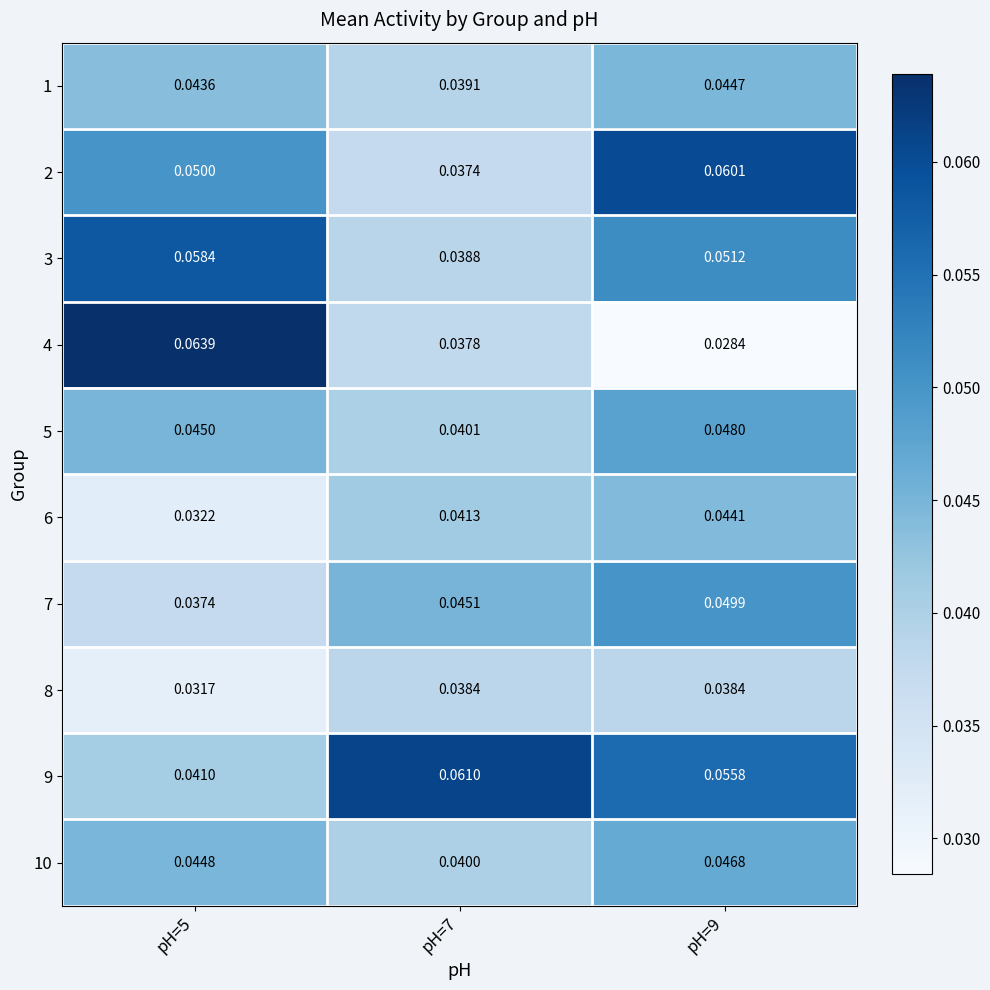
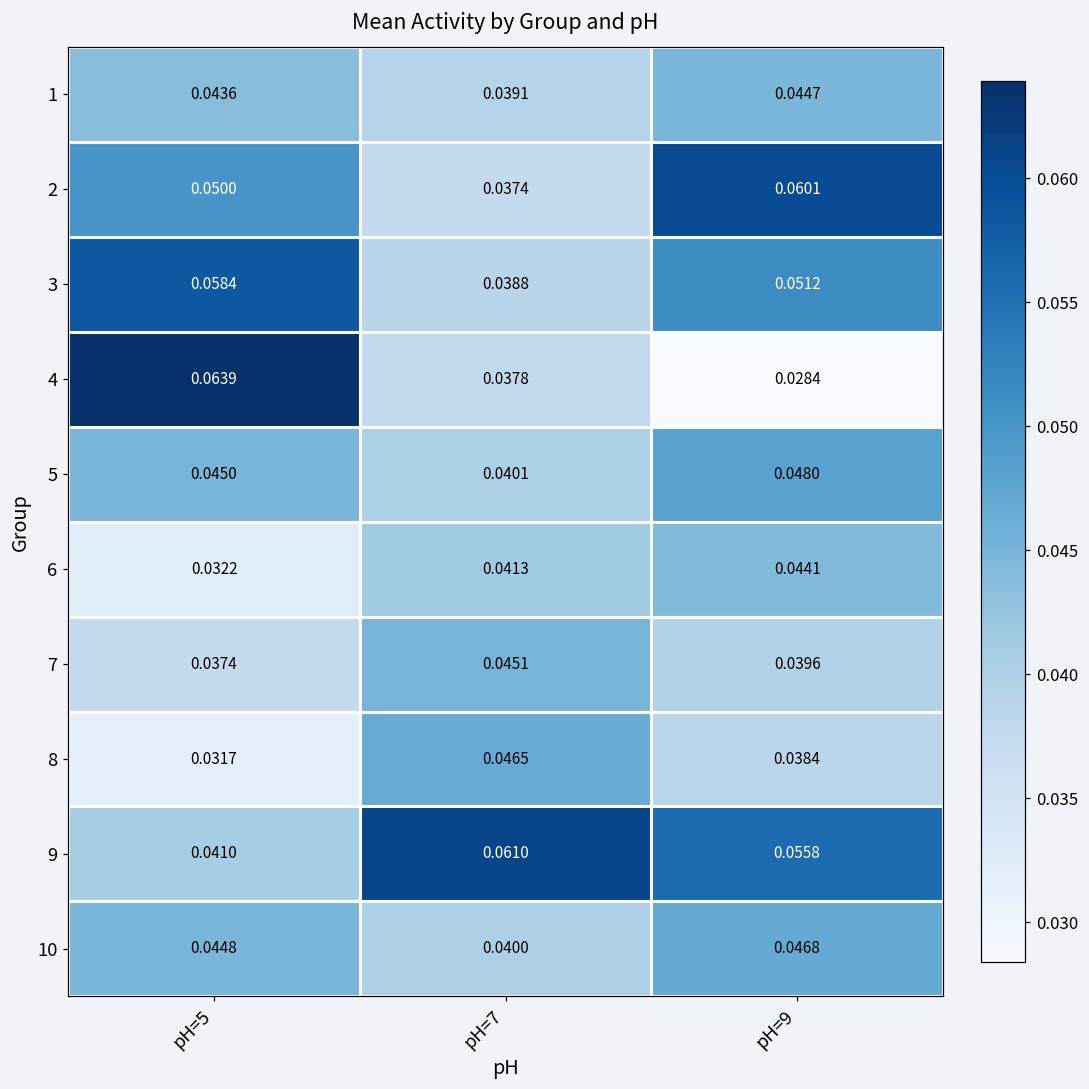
  {
    "1": {
      "pH=5": 0.0436,
      "pH=7": 0.0391,
      "pH=9": 0.0447
    },
    "2": {
      "pH=5": 0.0500,
      "pH=7": 0.0374,
      "pH=9": 0.0601
    },
    "3": {
      "pH=5": 0.0584,
      "pH=7": 0.0388,
      "pH=9": 0.0512
    },
    "4": {
      "pH=5": 0.0639,
      "pH=7": 0.0378,
      "pH=9": 0.0284
    },
    "5": {
      "pH=5": 0.0450,
      "pH=7": 0.0401,
      "pH=9": 0.0480
    },
    "6": {
      "pH=5": 0.0322,
      "pH=7": 0.0413,
      "pH=9": 0.0441
    },
    "7": {
      "pH=5": 0.0374,
      "pH=7": 0.0451,
-     "pH=9": 0.0499
+     "pH=9": 0.0396
    },
    "8": {
      "pH=5": 0.0317,
-     "pH=7": 0.0384,
+     "pH=7": 0.0465,
      "pH=9": 0.0384
    },
    "9": {
      "pH=5": 0.0410,
      "pH=7": 0.0610,
      "pH=9": 0.0558
    },
    "10": {
      "pH=5": 0.0448,
      "pH=7": 0.0400,
      "pH=9": 0.0468
    }
  }
